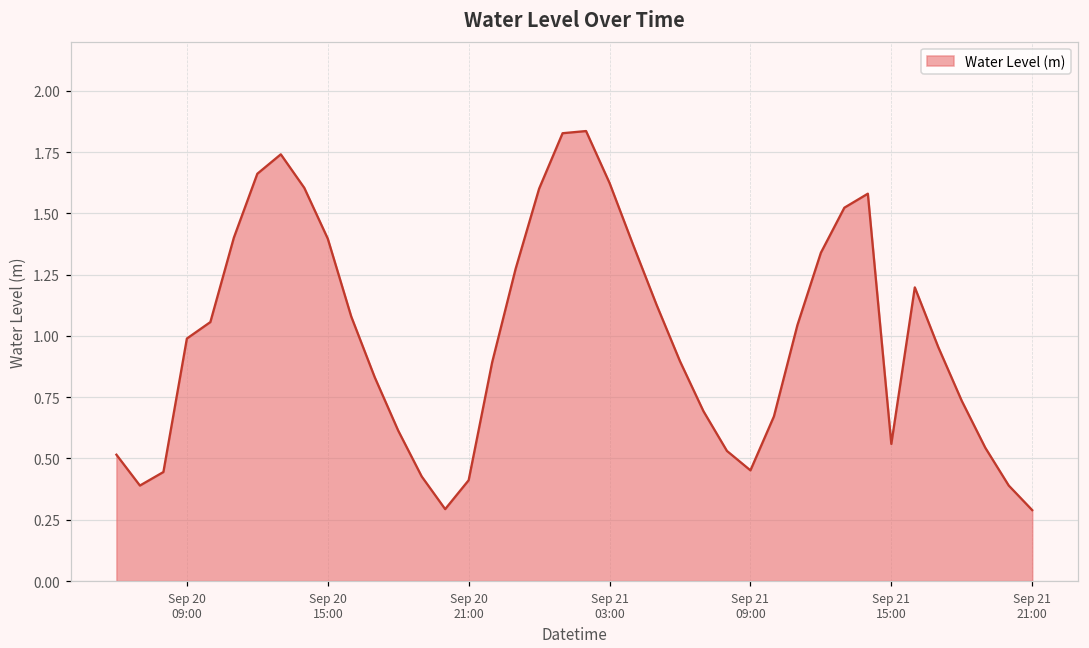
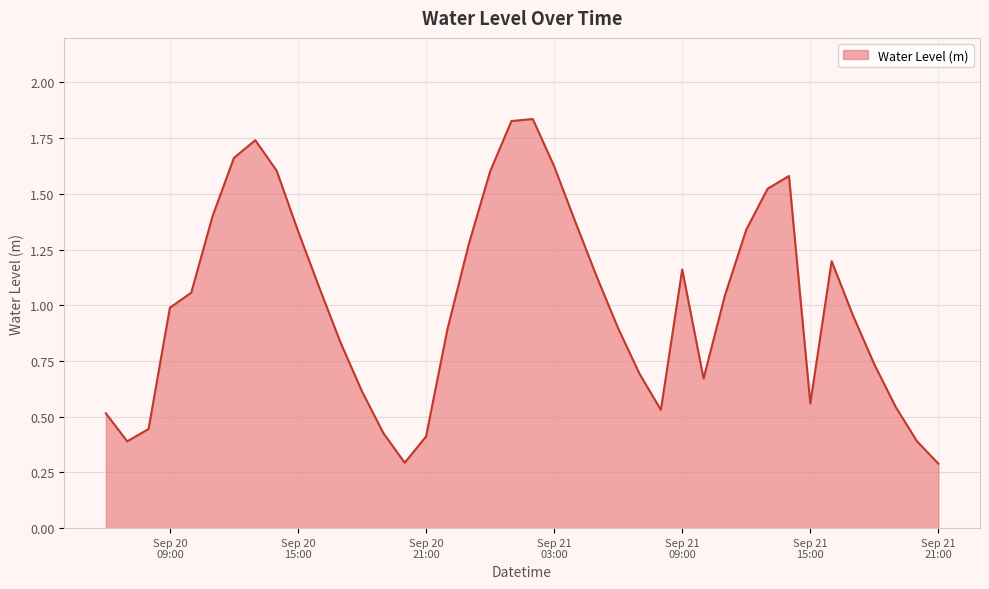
  {
    "Sep 20 09:00": 0.99,
-   "Sep 20 15:00": 1.40,
+   "Sep 20 15:00": 1.33,
    "Sep 20 21:00": 0.41,
    "Sep 21 03:00": 1.62,
-   "Sep 21 09:00": 0.45,
+   "Sep 21 09:00": 1.16,
    "Sep 21 15:00": 0.56,
    "Sep 21 21:00": 0.29
  }
